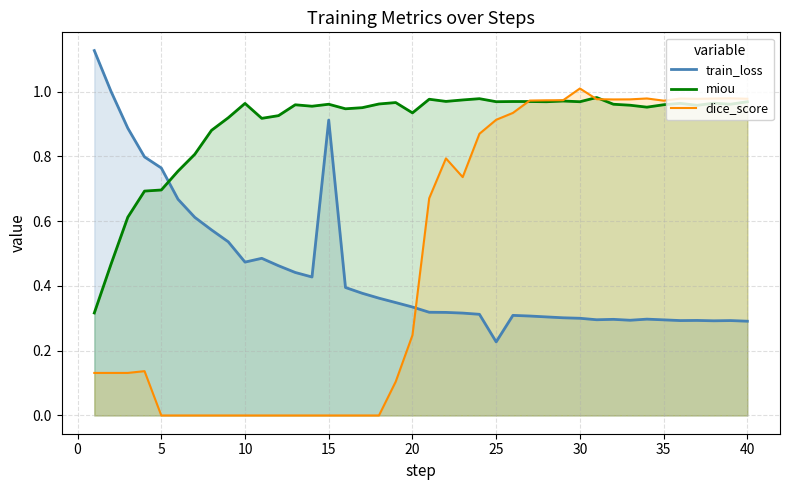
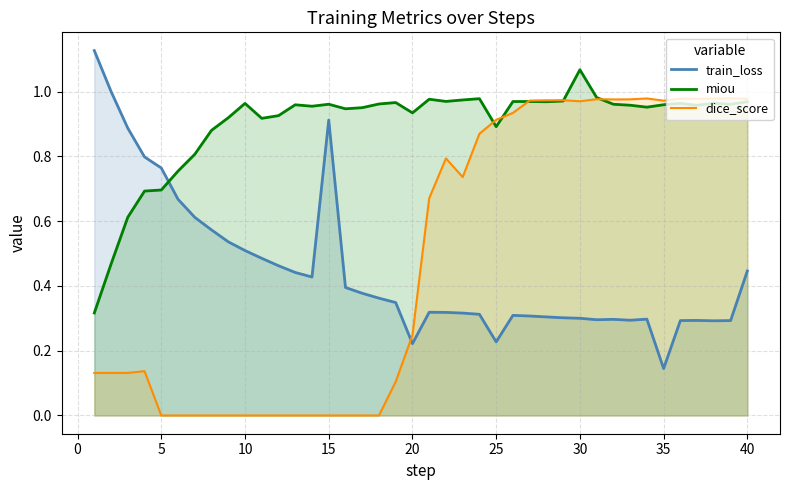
  {
    "train_loss": {
      "5": 0.76,
-     "10": 0.47,
+     "10": 0.51,
      "15": 0.91,
-     "20": 0.34,
+     "20": 0.22,
      "25": 0.23,
      "30": 0.30,
-     "35": 0.30,
-     "40": 0.29
+     "35": 0.15,
+     "40": 0.45
    },
    "miou": {
      "5": 0.70,
      "10": 0.96,
      "15": 0.96,
      "20": 0.93,
-     "25": 0.97,
-     "30": 0.97,
+     "25": 0.89,
+     "30": 1.07,
      "35": 0.96
    },
    "dice_score": {
      "5": 0.00,
      "10": 0.00,
      "15": 0.00,
      "20": 0.25,
      "25": 0.91,
-     "30": 1.01,
+     "30": 0.97,
      "35": 0.97
    }
  }
